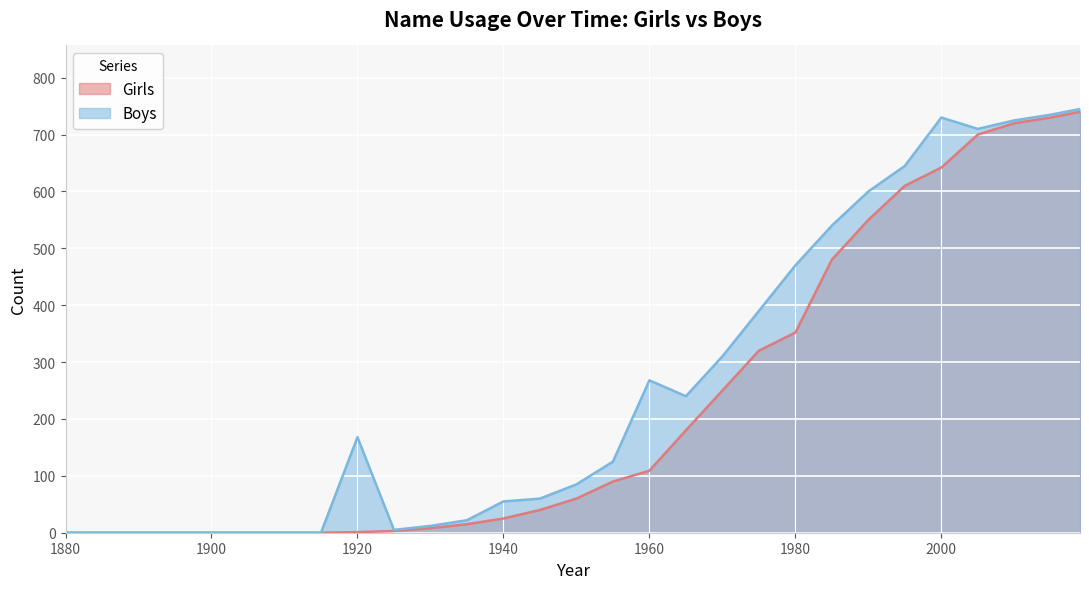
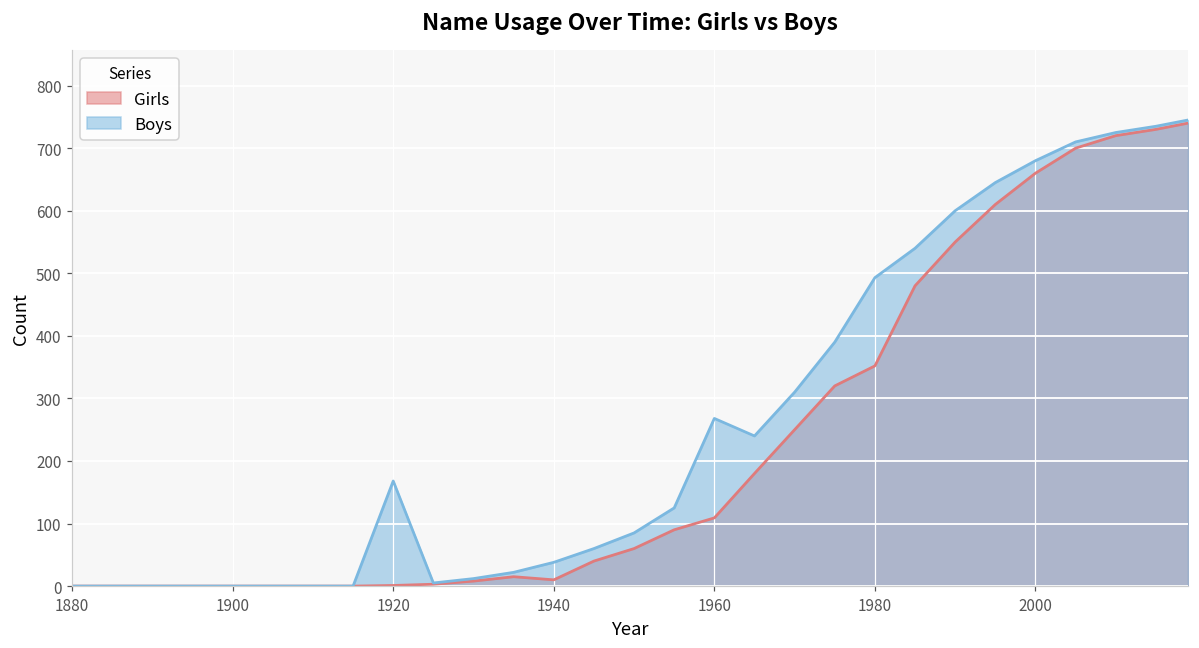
  {
    "Girls": {
      "1920": 0,
-     "1940": 30,
+     "1940": 10,
      "1960": 110,
      "1980": 350,
-     "2000": 640
+     "2000": 660
    },
    "Boys": {
      "1920": 170,
-     "1940": 60,
+     "1940": 40,
      "1960": 270,
-     "1980": 470,
-     "2000": 730
+     "1980": 490,
+     "2000": 680
    }
  }
